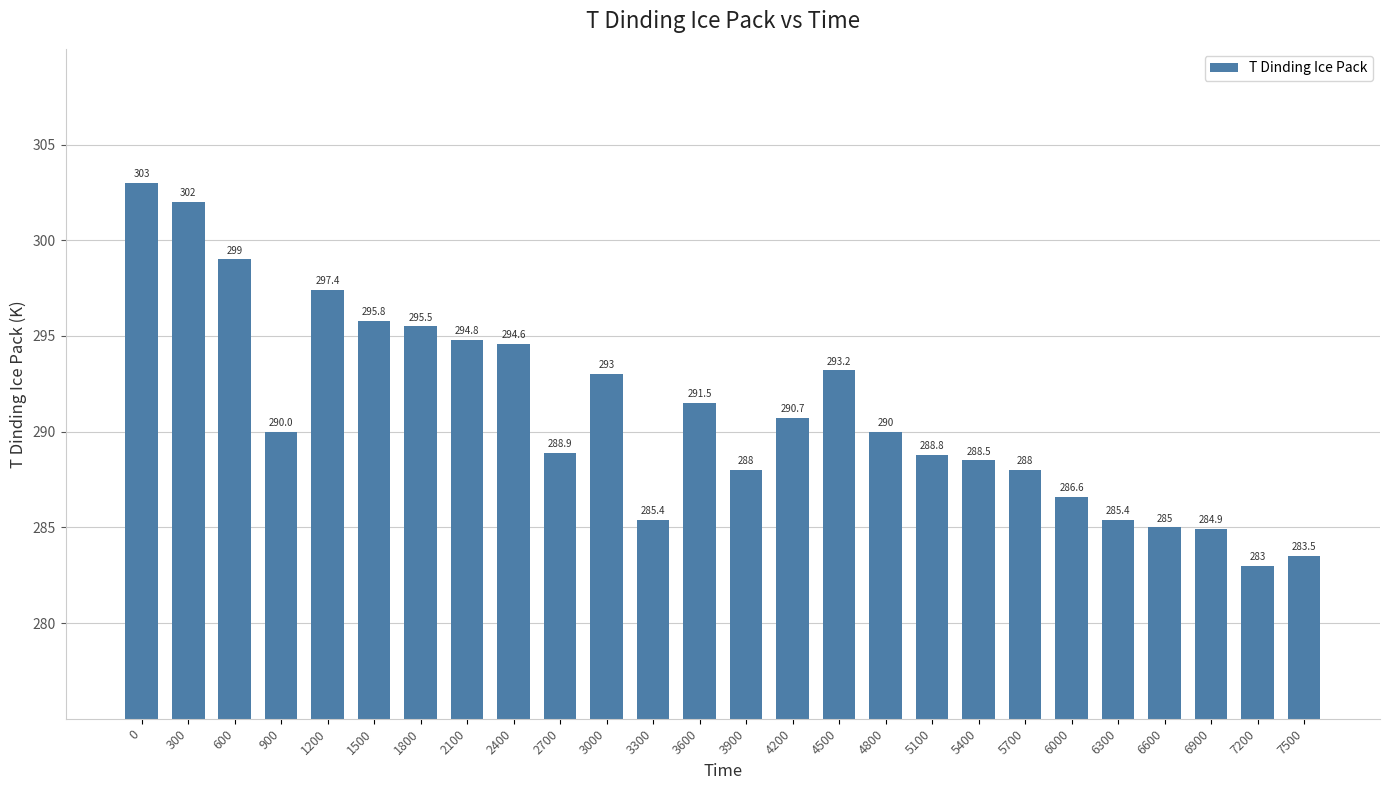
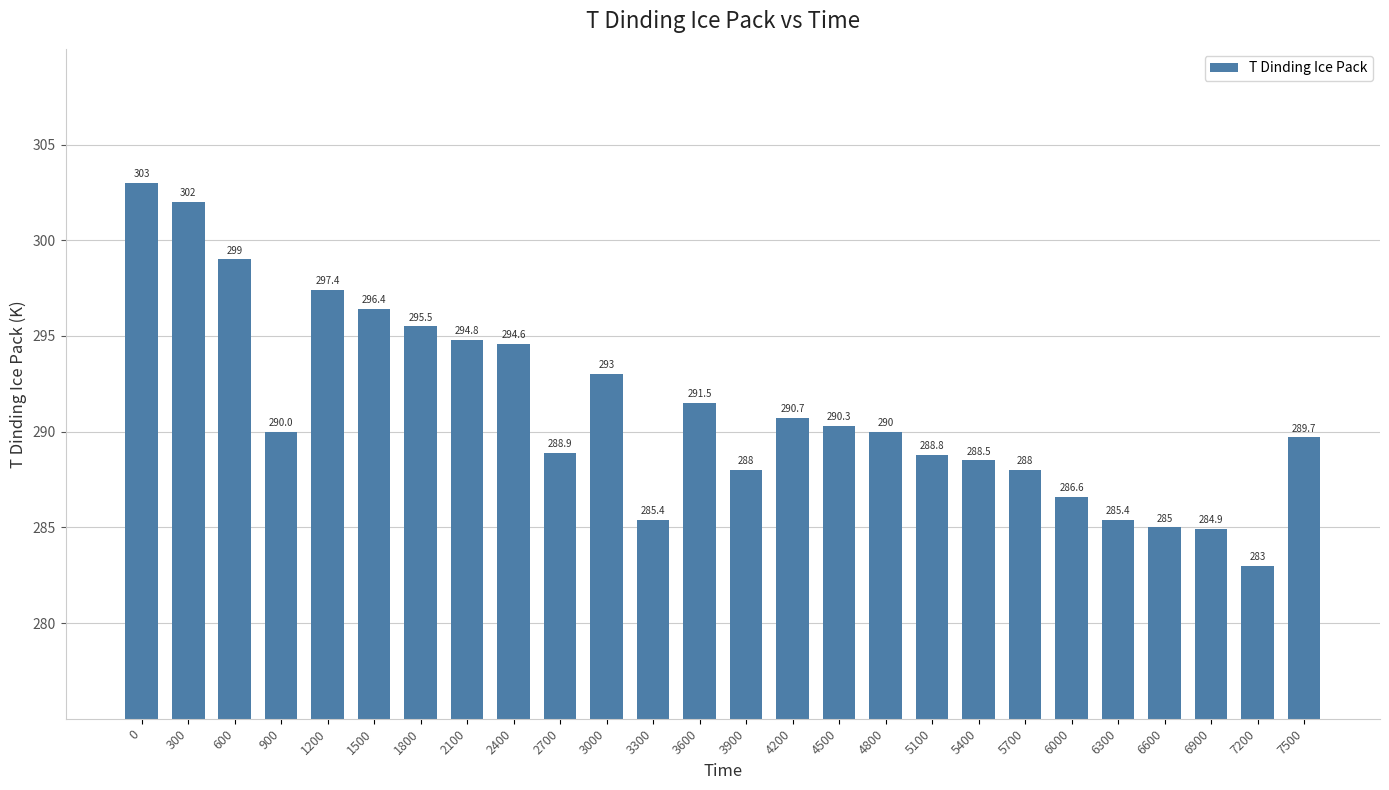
  {
    "0": 303,
    "300": 302,
    "600": 299,
    "900": 290.0,
    "1200": 297.4,
-   "1500": 295.8,
+   "1500": 296.4,
    "1800": 295.5,
    "2100": 294.8,
    "2400": 294.6,
    "2700": 288.9,
    "3000": 293,
    "3300": 285.4,
    "3600": 291.5,
    "3900": 288,
    "4200": 290.7,
-   "4500": 293.2,
+   "4500": 290.3,
    "4800": 290,
    "5100": 288.8,
    "5400": 288.5,
    "5700": 288,
    "6000": 286.6,
    "6300": 285.4,
    "6600": 285,
    "6900": 284.9,
    "7200": 283,
-   "7500": 283.5
+   "7500": 289.7
  }
